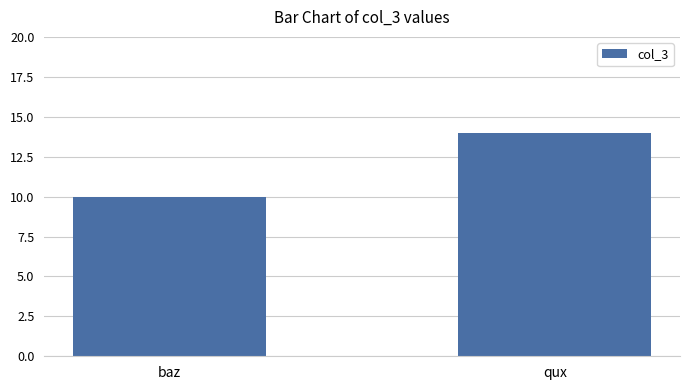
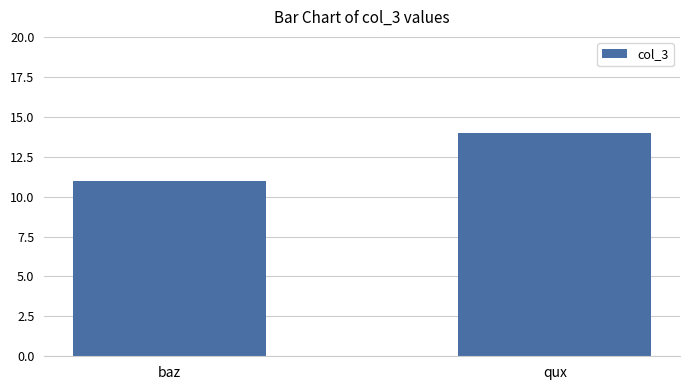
  {
-   "baz": 10,
+   "baz": 11,
    "qux": 14
  }
